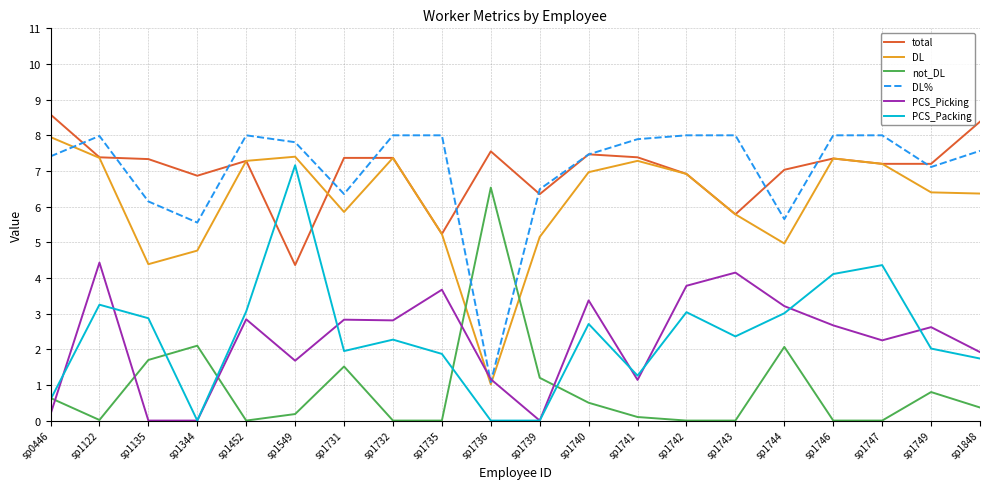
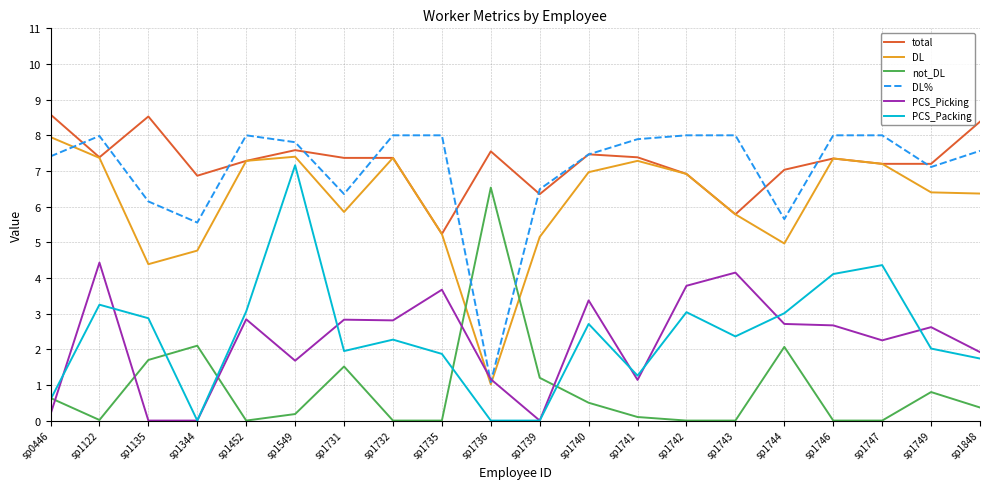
  {
    "total": {
      "sp0446": 8.6,
-     "sp1135": 7.3,
+     "sp1135": 8.5,
      "sp1344": 6.9,
-     "sp1549": 4.4,
+     "sp1549": 7.6,
      "sp1731": 7.4,
      "sp1736": 7.6,
      "sp1739": 6.4,
      "sp1741": 7.4,
      "sp1744": 7.0,
      "sp1749": 7.2,
      "sp1848": 8.4
    },
    "DL": {
      "sp0446": 8.0,
      "sp1135": 4.4,
      "sp1344": 4.8,
      "sp1549": 7.4,
      "sp1731": 5.9,
      "sp1739": 5.1,
      "sp1740": 7.0,
      "sp1741": 7.3,
      "sp1744": 5.0,
      "sp1749": 6.4,
      "sp1848": 6.4
    },
    "not_DL": {
      "sp1122": 0.0,
      "sp1135": 1.7,
      "sp1344": 2.1,
      "sp1452": 0.0,
      "sp1549": 0.2,
      "sp1731": 1.5,
      "sp1732": 0.0,
      "sp1735": 0.0,
      "sp1736": 6.5,
      "sp1739": 1.2,
      "sp1740": 0.5,
      "sp1741": 0.1,
      "sp1742": 0.0,
      "sp1743": 0.0,
      "sp1744": 2.1,
      "sp1746": 0.0,
      "sp1747": 0.0,
      "sp1749": 0.8,
      "sp1848": 0.4
    },
    "PCS_Picking": {
      "sp0446": 0.2,
      "sp1122": 4.4,
      "sp1135": 0.0,
      "sp1452": 2.8,
      "sp1549": 1.7,
      "sp1731": 2.8,
      "sp1732": 2.8,
      "sp1735": 3.7,
      "sp1736": 1.2,
      "sp1740": 3.4,
      "sp1741": 1.1,
      "sp1742": 3.8,
      "sp1743": 4.2,
-     "sp1744": 3.2,
+     "sp1744": 2.7,
      "sp1746": 2.7,
      "sp1747": 2.3,
      "sp1749": 2.6,
      "sp1848": 1.9
    }
  }
